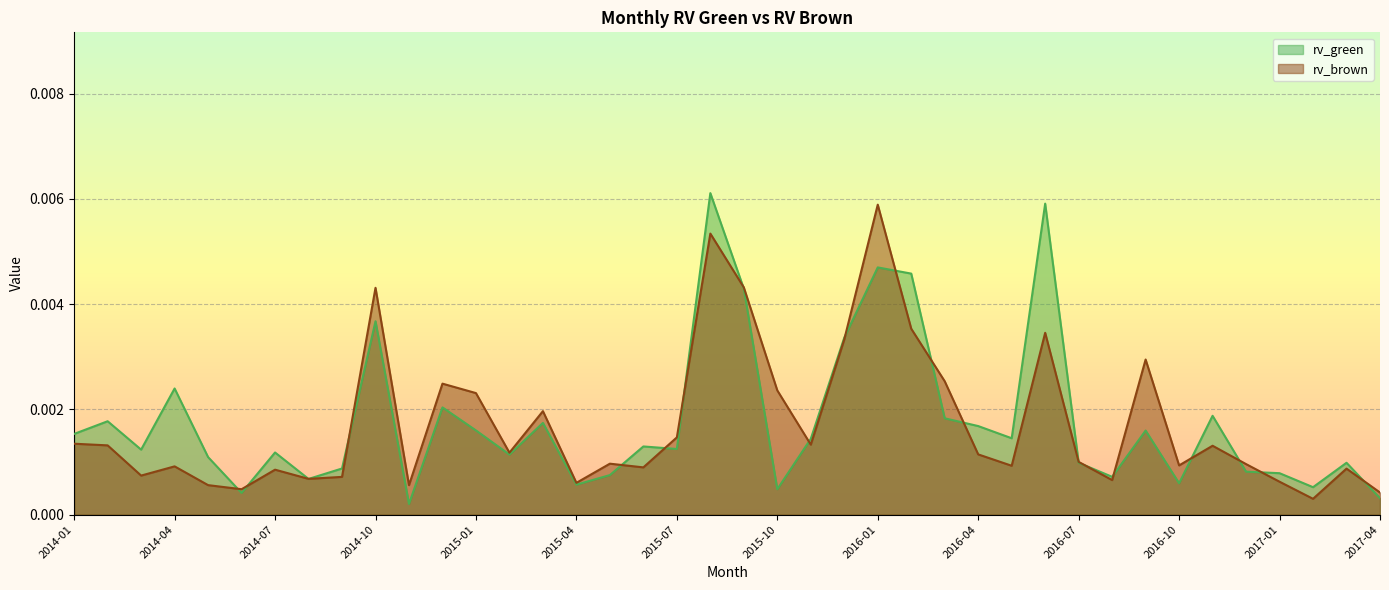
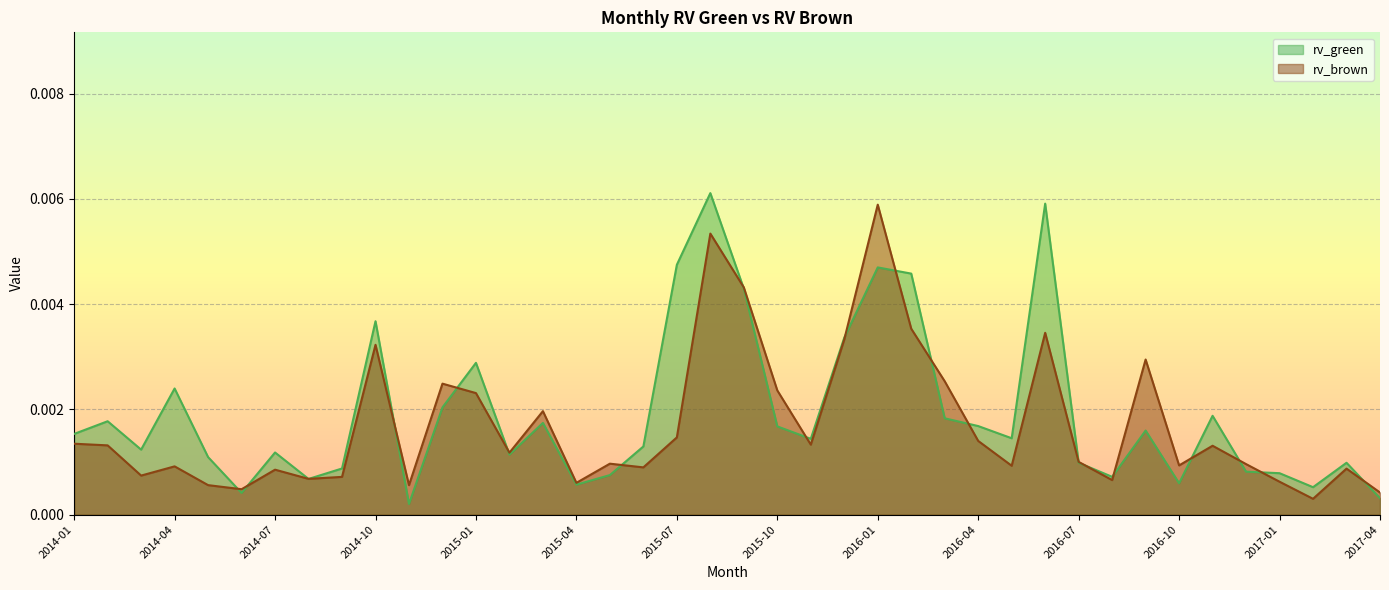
  {
    "rv_green": {
      "2014-01": 0.0015,
      "2014-04": 0.0024,
      "2014-07": 0.0012,
      "2014-10": 0.0037,
-     "2015-01": 0.0016,
-     "2015-07": 0.0012,
-     "2015-10": 0.0005,
+     "2015-01": 0.0029,
+     "2015-07": 0.0047,
+     "2015-10": 0.0017,
      "2016-01": 0.0047,
      "2016-04": 0.0017,
      "2016-10": 0.0006,
      "2017-01": 0.0008,
      "2017-04": 0.0003
    },
    "rv_brown": {
      "2014-01": 0.0013,
      "2014-04": 0.0009,
      "2014-07": 0.0009,
-     "2014-10": 0.0043,
+     "2014-10": 0.0032,
      "2015-01": 0.0023,
      "2015-07": 0.0015,
      "2015-10": 0.0024,
      "2016-01": 0.0059,
-     "2016-04": 0.0011,
+     "2016-04": 0.0014,
      "2016-10": 0.0009,
      "2017-01": 0.0006,
      "2017-04": 0.0004
    }
  }
